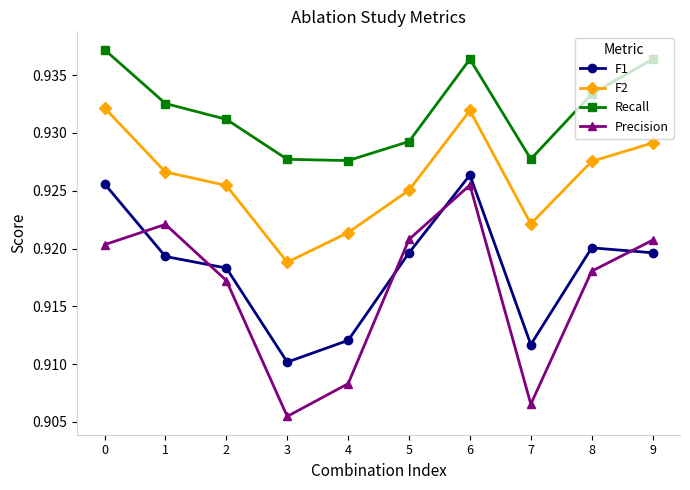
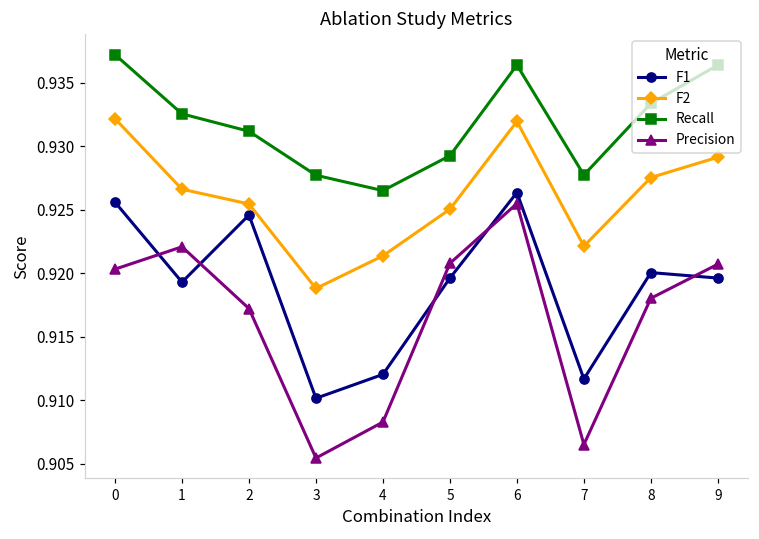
  {
    "F1": {
      "0": 0.9256,
      "1": 0.9193,
-     "2": 0.9183,
+     "2": 0.9246,
      "3": 0.9102,
      "4": 0.9121,
      "5": 0.9196,
      "6": 0.9264,
      "7": 0.9117,
      "8": 0.9201,
      "9": 0.9196
    },
    "F2": {
      "0": 0.9322,
      "1": 0.9266,
      "2": 0.9255,
      "3": 0.9188,
      "4": 0.9214,
      "5": 0.9251,
      "6": 0.9320,
      "7": 0.9221,
      "8": 0.9275,
      "9": 0.9291
    },
    "Recall": {
      "0": 0.9372,
      "1": 0.9326,
      "2": 0.9312,
      "3": 0.9277,
-     "4": 0.9276,
+     "4": 0.9265,
      "5": 0.9293,
      "6": 0.9364,
      "7": 0.9277
    },
    "Precision": {
      "0": 0.9203,
      "1": 0.9221,
      "2": 0.9172,
      "3": 0.9055,
      "4": 0.9083,
      "5": 0.9208,
      "6": 0.9255,
      "7": 0.9065,
      "8": 0.9180,
      "9": 0.9207
    }
  }
